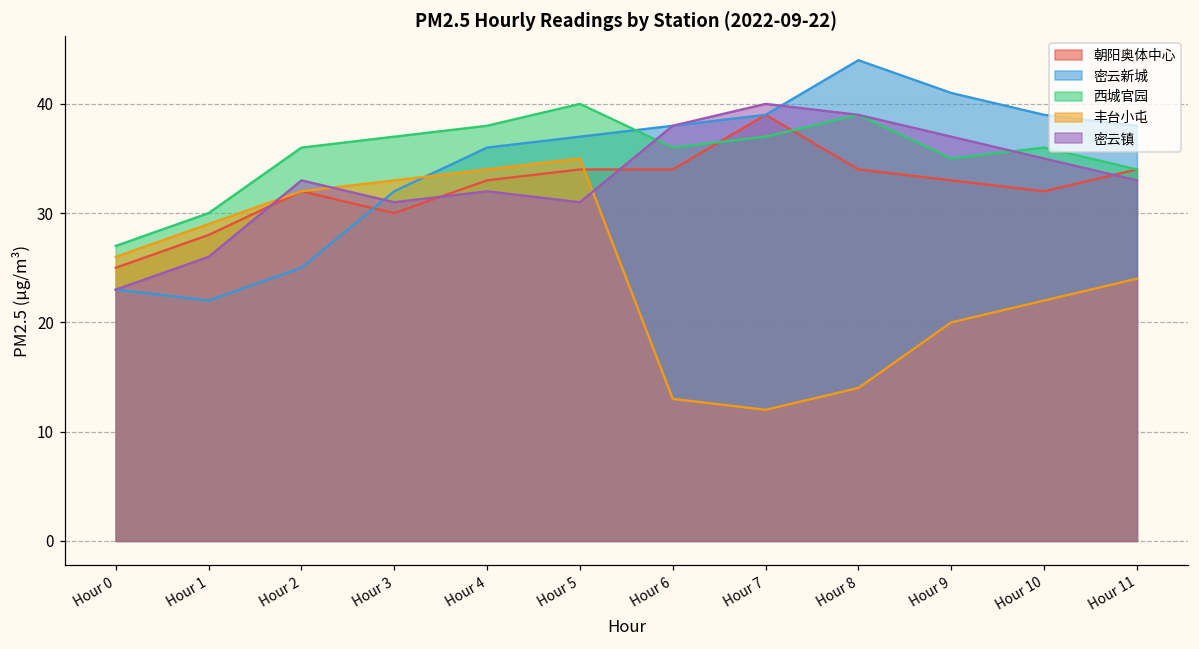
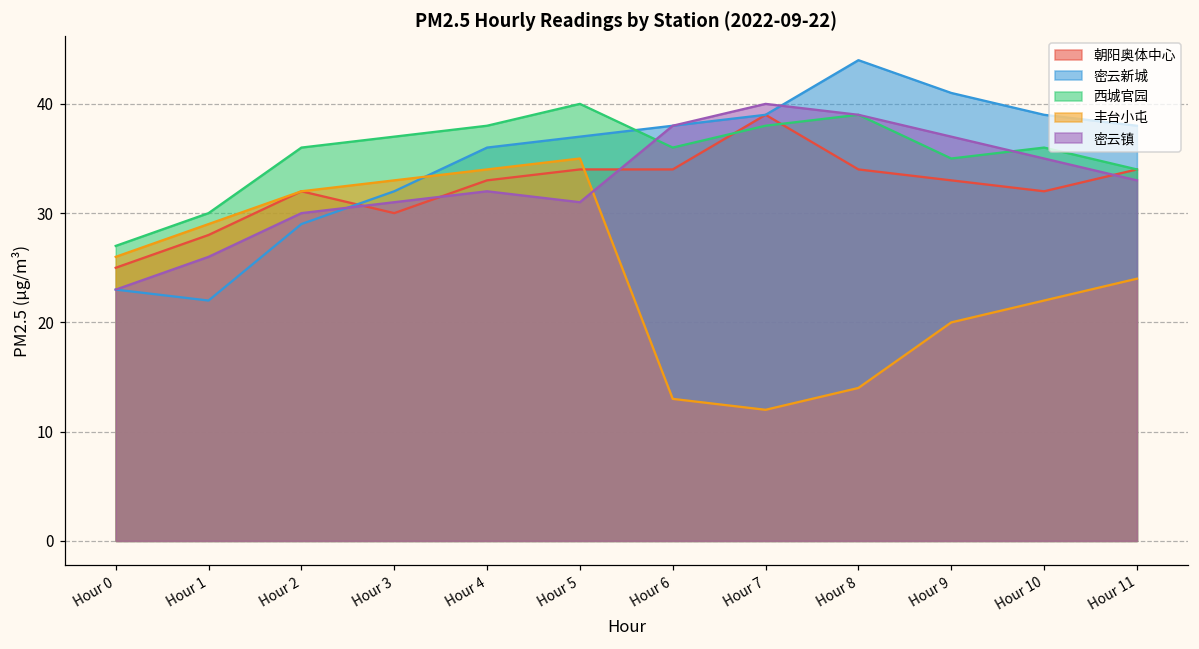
  {
    "朝阳奥体中心": {
      "Hour 0": 25,
      "Hour 1": 28,
      "Hour 3": 30,
      "Hour 4": 33,
      "Hour 5": 34,
      "Hour 6": 34,
      "Hour 8": 34,
      "Hour 9": 33,
      "Hour 10": 32
    },
    "密云新城": {
      "Hour 1": 22,
-     "Hour 2": 25,
+     "Hour 2": 29,
      "Hour 3": 32,
      "Hour 4": 36,
      "Hour 5": 37,
      "Hour 8": 44,
      "Hour 9": 41,
      "Hour 10": 39
    },
    "西城官园": {
      "Hour 0": 27,
      "Hour 1": 30,
      "Hour 2": 36,
      "Hour 3": 37,
      "Hour 4": 38,
      "Hour 5": 40,
      "Hour 6": 36,
-     "Hour 7": 37,
+     "Hour 7": 38,
      "Hour 9": 35,
      "Hour 10": 36
    },
    "丰台小屯": {
      "Hour 0": 26,
      "Hour 1": 29,
      "Hour 3": 33,
      "Hour 4": 34,
      "Hour 5": 35,
      "Hour 6": 13,
      "Hour 7": 12,
      "Hour 8": 14,
      "Hour 9": 20,
      "Hour 10": 22,
      "Hour 11": 24
    },
    "密云镇": {
      "Hour 1": 26,
-     "Hour 2": 33,
+     "Hour 2": 30,
      "Hour 3": 31,
      "Hour 4": 32,
      "Hour 5": 31,
      "Hour 7": 40,
      "Hour 9": 37,
      "Hour 10": 35,
      "Hour 11": 33
    }
  }
